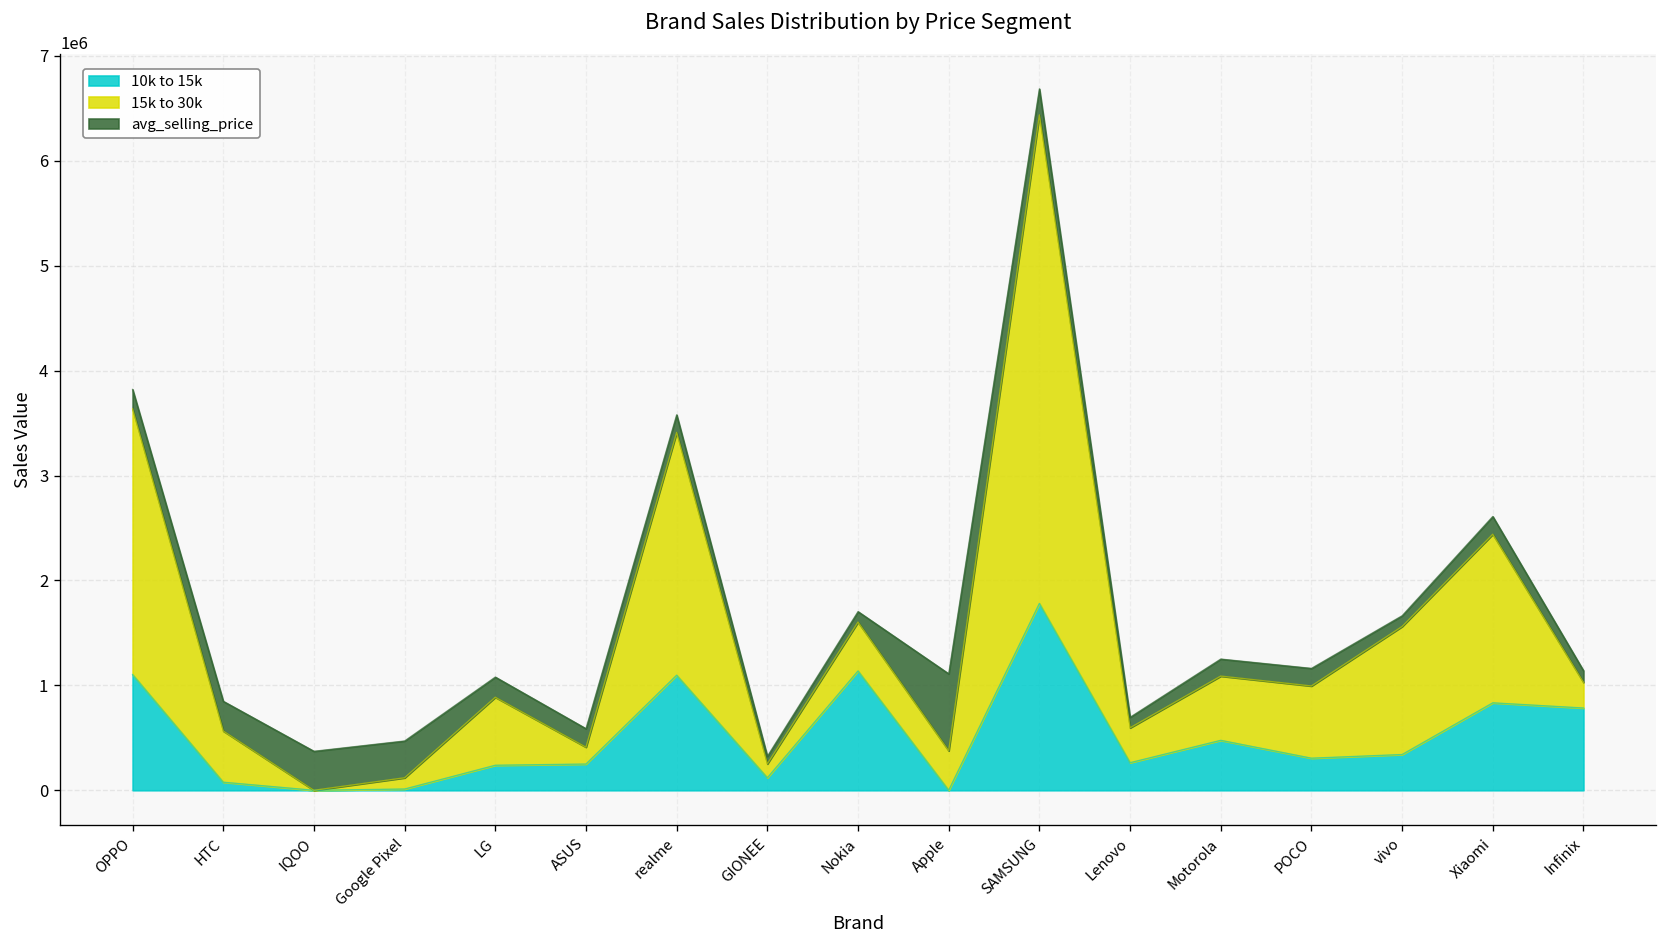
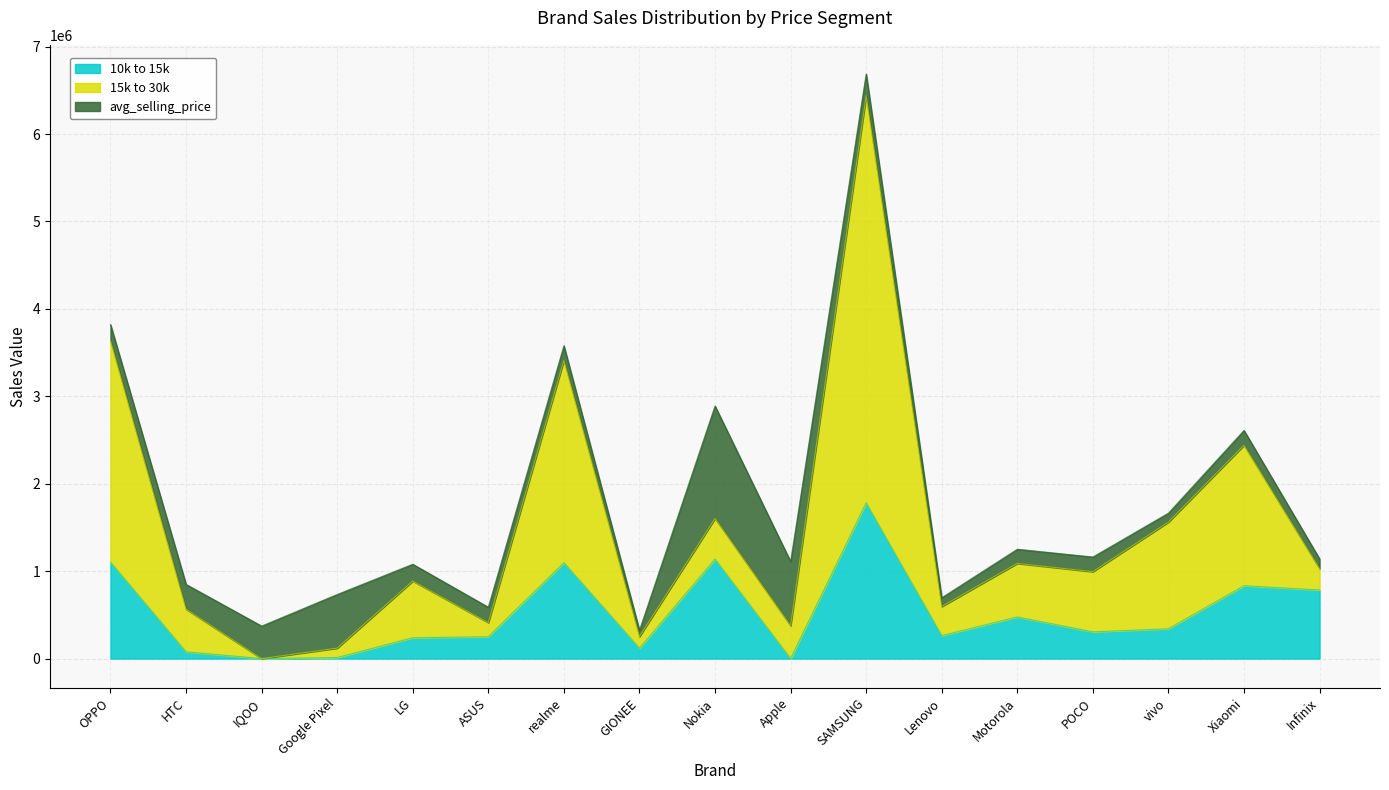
  {
    "10k to 15k": {
      "OPPO": 1100000,
      "HTC": 100000,
      "Google Pixel": 0,
      "LG": 200000,
      "ASUS": 300000,
      "realme": 1100000,
      "GIONEE": 100000,
      "Nokia": 1100000,
      "Apple": 0,
      "SAMSUNG": 1800000,
      "Lenovo": 300000,
      "Motorola": 500000,
      "POCO": 300000,
      "vivo": 300000,
      "Xiaomi": 800000,
      "Infinix": 800000
    },
    "15k to 30k": {
      "OPPO": 2500000,
      "HTC": 500000,
      "Google Pixel": 100000,
      "LG": 600000,
      "ASUS": 200000,
      "realme": 2300000,
      "GIONEE": 100000,
      "Nokia": 500000,
      "Apple": 400000,
      "SAMSUNG": 4700000,
      "Lenovo": 300000,
      "Motorola": 600000,
      "POCO": 700000,
      "vivo": 1200000,
      "Xiaomi": 1600000,
      "Infinix": 200000
    },
    "avg_selling_price": {
      "OPPO": 200000,
      "HTC": 300000,
      "IQOO": 400000,
-     "Google Pixel": 400000,
+     "Google Pixel": 600000,
      "LG": 200000,
      "ASUS": 200000,
      "realme": 200000,
      "GIONEE": 100000,
-     "Nokia": 100000,
+     "Nokia": 1300000,
      "Apple": 700000,
      "SAMSUNG": 200000,
      "Lenovo": 100000,
      "Motorola": 200000,
      "POCO": 200000,
      "vivo": 100000,
      "Xiaomi": 200000,
      "Infinix": 100000
    }
  }
